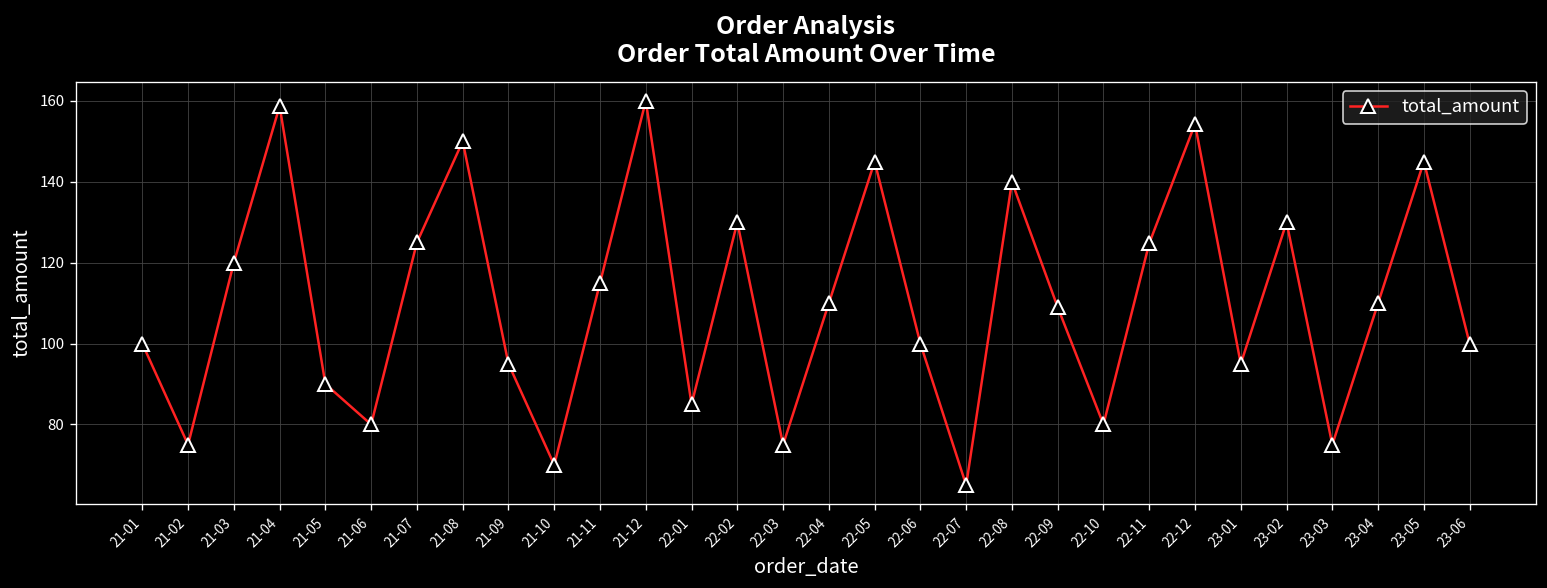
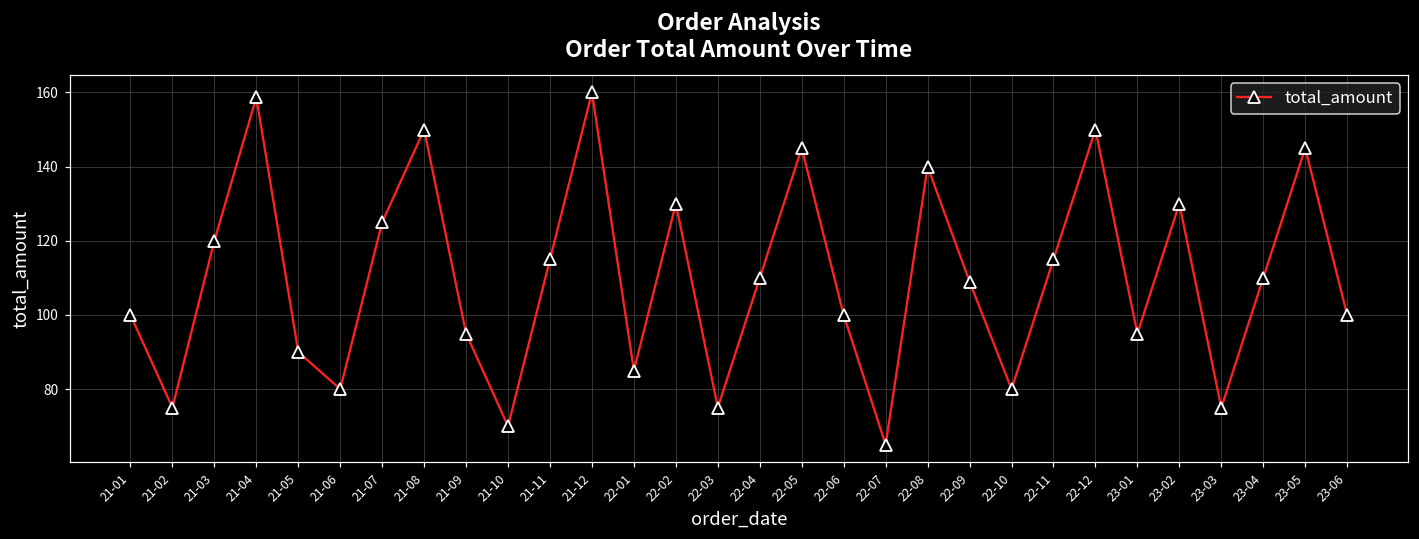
  {
    "21-01": 100,
    "21-02": 75,
    "21-03": 120,
    "21-04": 159,
    "21-05": 90,
    "21-06": 80,
    "21-07": 125,
    "21-08": 150,
    "21-09": 95,
    "21-10": 70,
    "21-11": 115,
    "21-12": 160,
    "22-01": 85,
    "22-02": 130,
    "22-03": 75,
    "22-04": 110,
    "22-05": 145,
    "22-06": 100,
    "22-07": 65,
    "22-08": 140,
    "22-09": 109,
    "22-10": 80,
-   "22-11": 125,
-   "22-12": 154,
+   "22-11": 115,
+   "22-12": 150,
    "23-01": 95,
    "23-02": 130,
    "23-03": 75,
    "23-04": 110,
    "23-05": 145,
    "23-06": 100
  }
